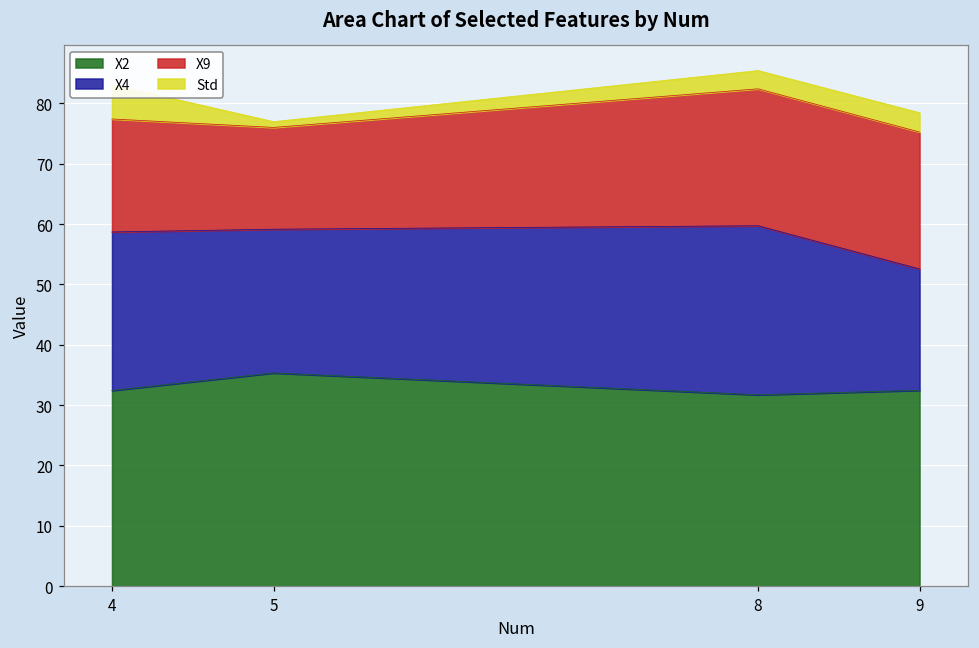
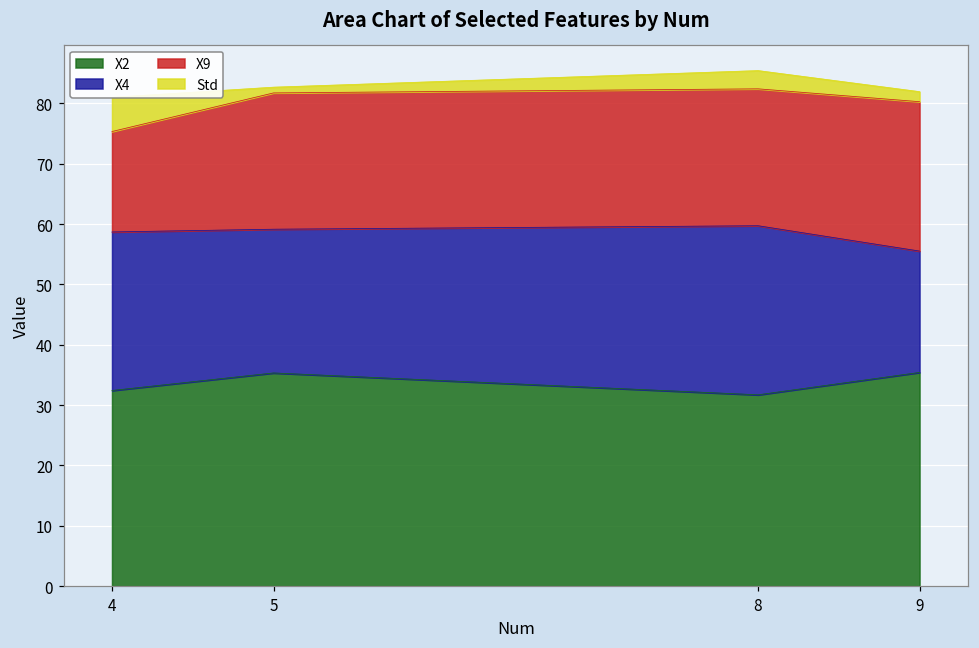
  {
    "X2": {
      "4": 32,
      "5": 35,
      "8": 32,
-     "9": 32
+     "9": 35
    },
    "X4": {
      "4": 26,
      "5": 24,
      "8": 28,
      "9": 20
    },
    "X9": {
-     "4": 19,
-     "5": 17,
+     "4": 17,
+     "5": 23,
      "8": 23,
-     "9": 23
+     "9": 25
    },
    "Std": {
      "5": 1,
      "8": 3,
-     "9": 3
+     "9": 2
    }
  }
